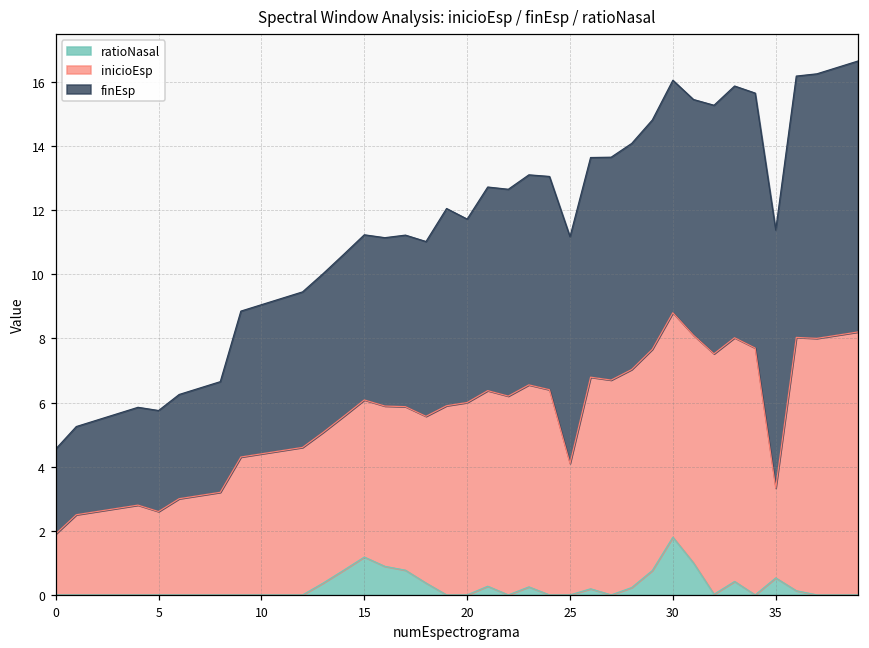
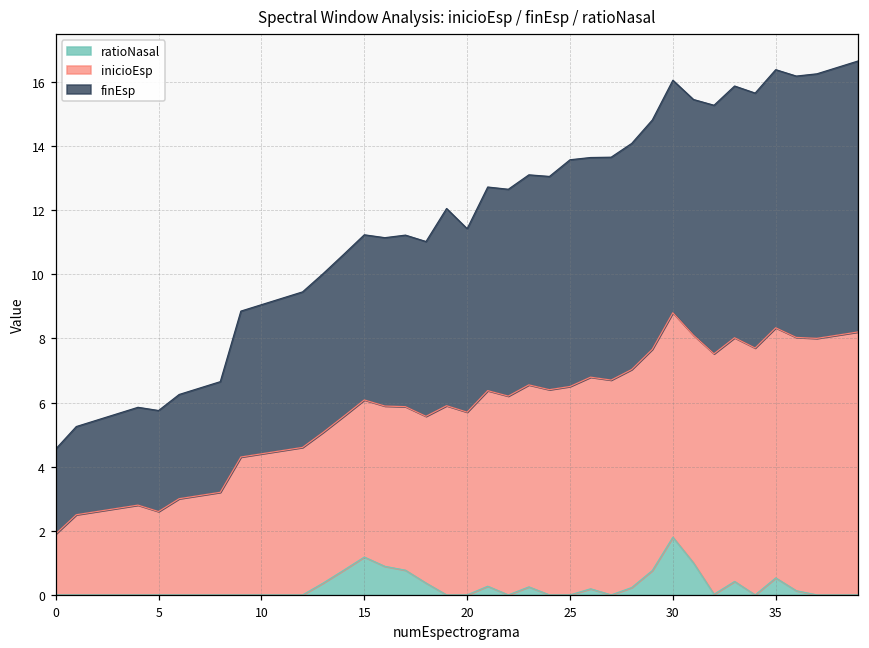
  {
    "ratioNasal": {
      "0": 0.0,
      "5": 0.0,
      "10": 0.0,
      "15": 1.2,
      "20": 0.0,
      "25": 0.0,
      "30": 1.8,
      "35": 0.5
    },
    "inicioEsp": {
      "0": 1.9,
      "5": 2.6,
      "10": 4.4,
      "15": 4.9,
-     "20": 6.0,
-     "25": 4.1,
+     "20": 5.7,
+     "25": 6.5,
      "30": 7.0,
-     "35": 2.8
+     "35": 7.8
    },
    "finEsp": {
      "0": 2.7,
      "5": 3.2,
      "10": 4.7,
      "15": 5.2,
      "20": 5.7,
      "25": 7.1,
      "30": 7.3,
      "35": 8.1
    }
  }
